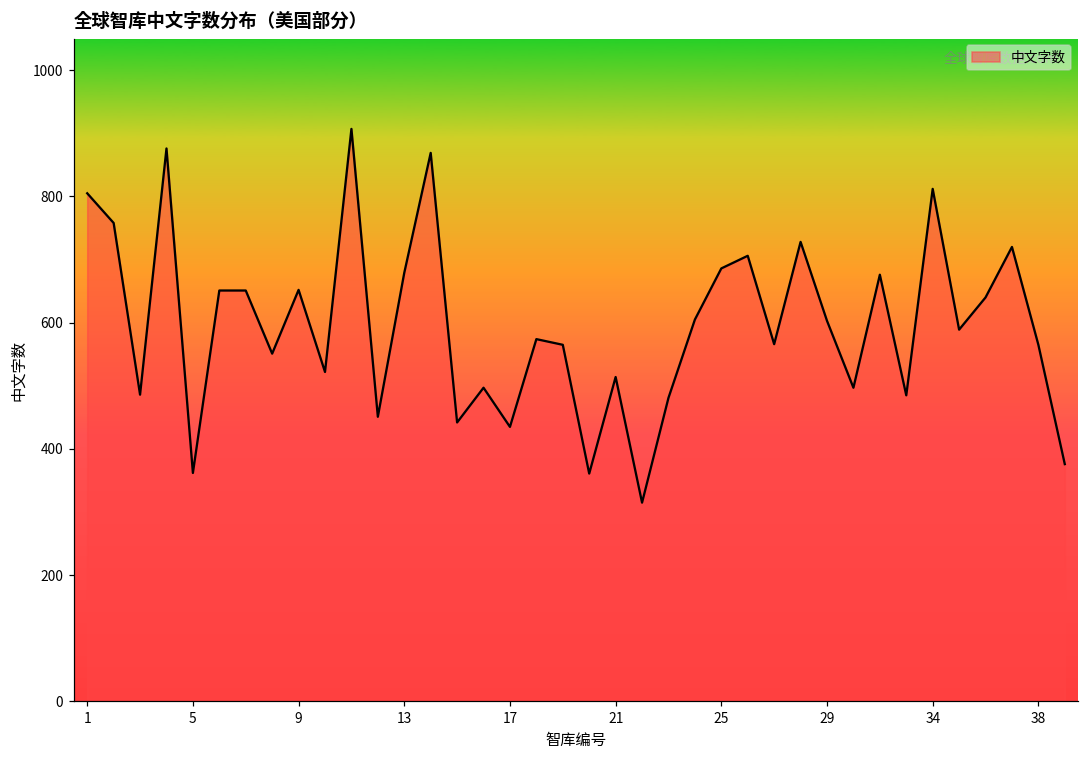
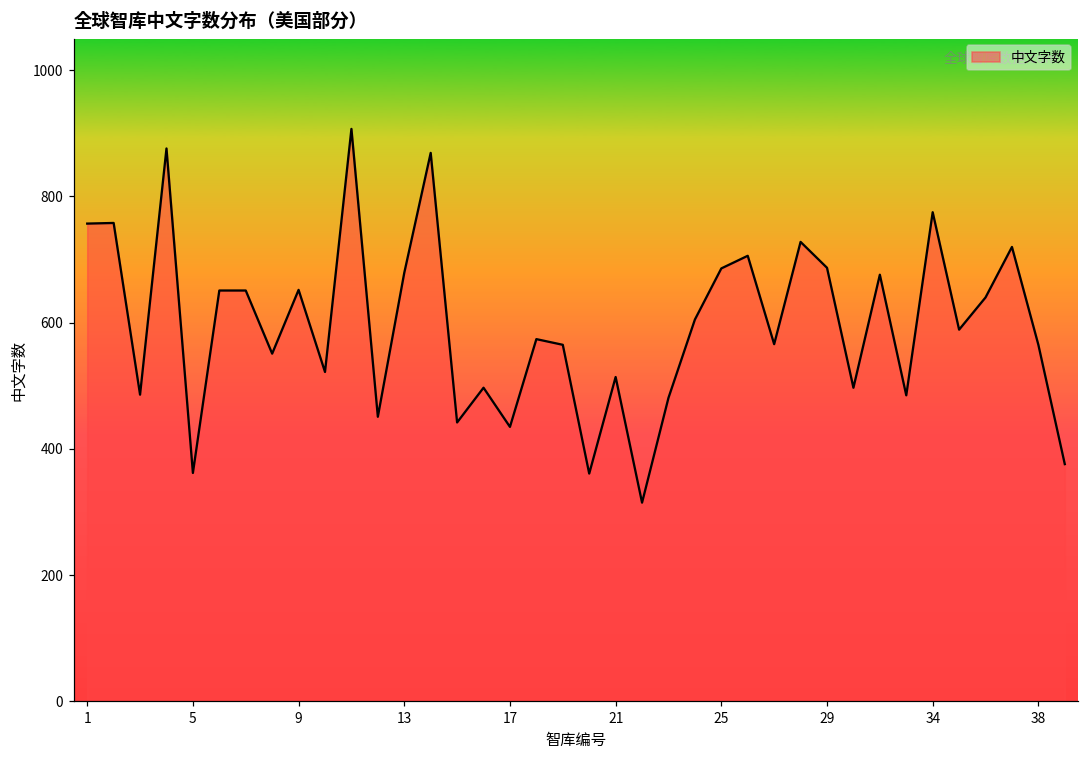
  {
-   "1": 810,
+   "1": 760,
    "5": 360,
    "9": 650,
    "13": 680,
    "17": 440,
    "21": 510,
    "25": 690,
-   "29": 600,
-   "34": 810,
+   "29": 690,
+   "34": 780,
    "38": 570
  }
